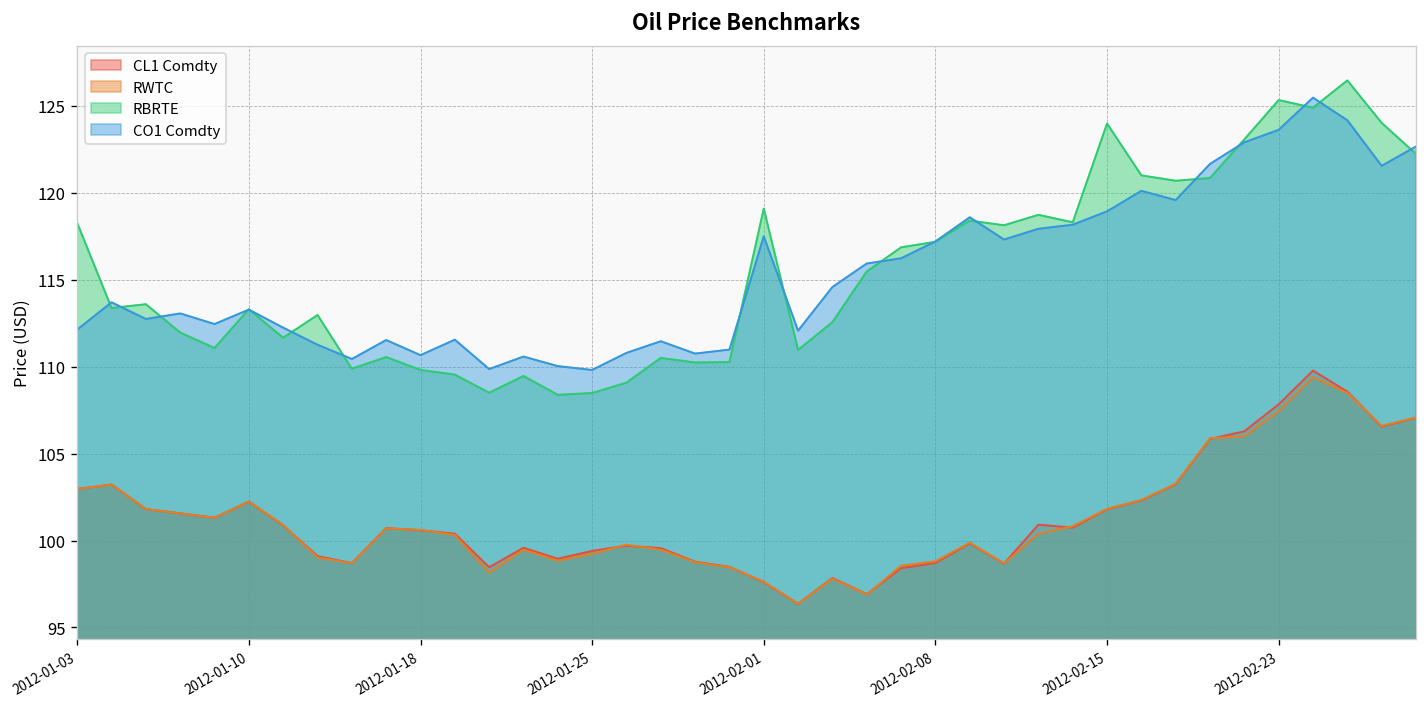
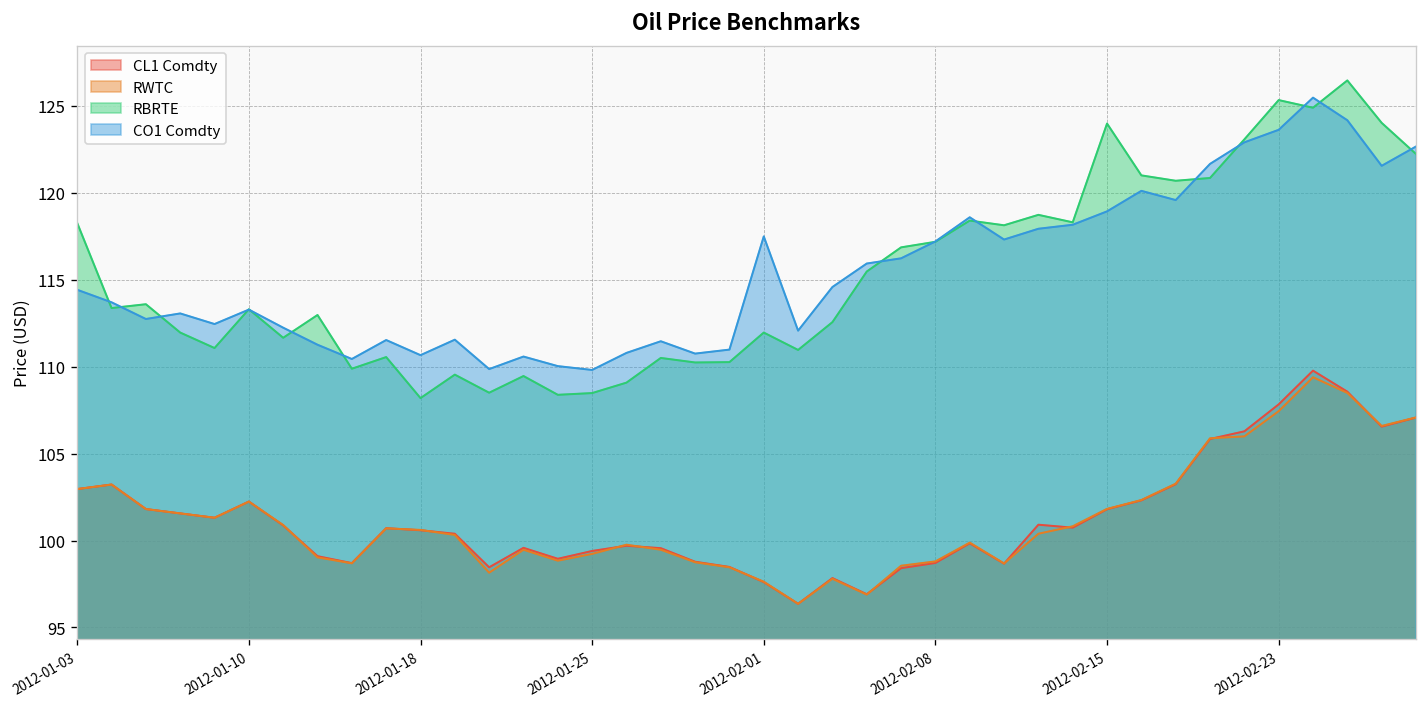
  {
    "RBRTE": {
      "2012-01-03": 118.3,
-     "2012-01-18": 109.8,
+     "2012-01-18": 108.2,
      "2012-01-25": 108.5,
-     "2012-02-01": 119.1,
+     "2012-02-01": 112.0,
      "2012-02-15": 124.0,
      "2012-02-23": 125.3
    },
    "CO1 Comdty": {
-     "2012-01-03": 112.1,
+     "2012-01-03": 114.4,
      "2012-01-18": 110.7,
      "2012-01-25": 109.8,
      "2012-02-01": 117.5,
      "2012-02-15": 118.9,
      "2012-02-23": 123.6
    }
  }
